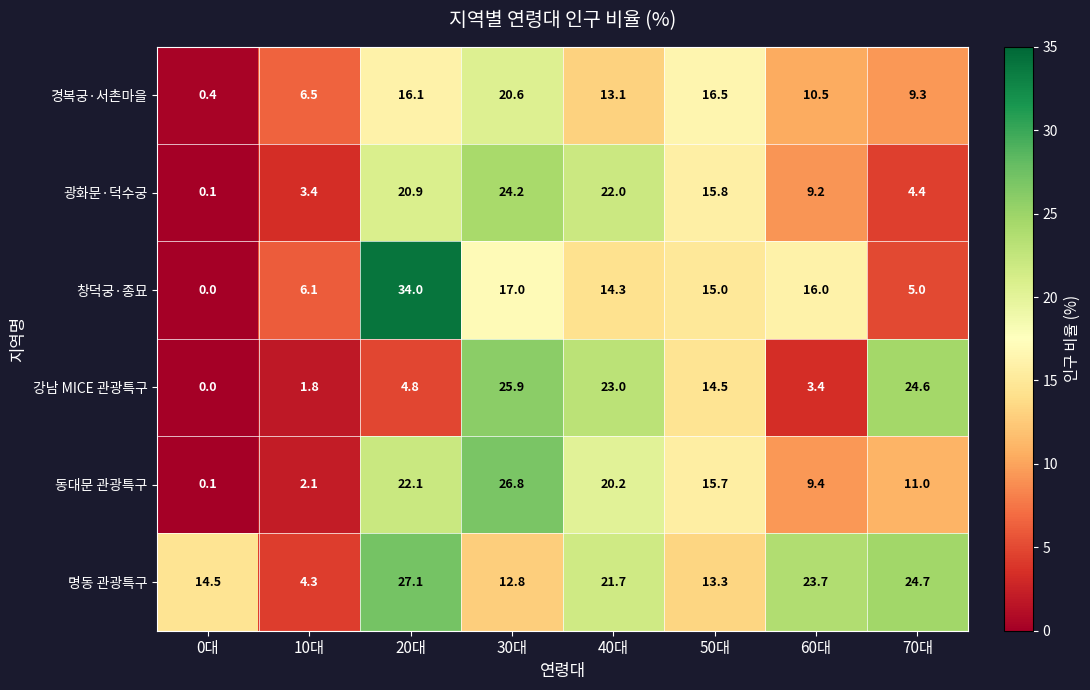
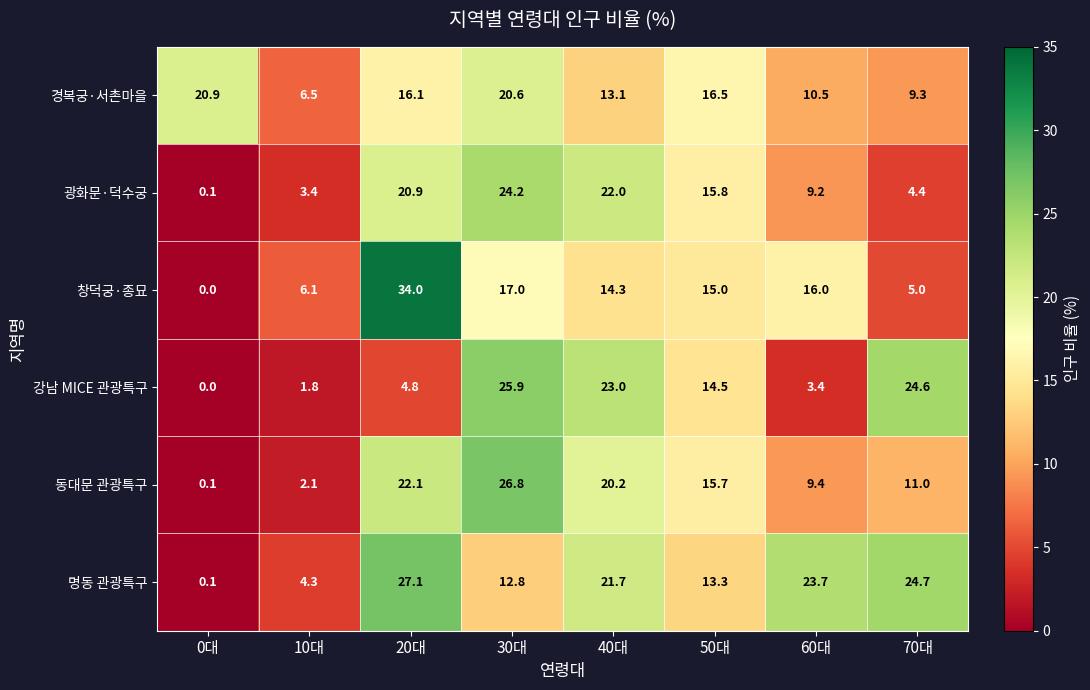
  {
    "경복궁·서촌마을": {
-     "0대": 0.4,
+     "0대": 20.9,
      "10대": 6.5,
      "20대": 16.1,
      "30대": 20.6,
      "40대": 13.1,
      "50대": 16.5,
      "60대": 10.5,
      "70대": 9.3
    },
    "광화문·덕수궁": {
      "0대": 0.1,
      "10대": 3.4,
      "20대": 20.9,
      "30대": 24.2,
      "40대": 22.0,
      "50대": 15.8,
      "60대": 9.2,
      "70대": 4.4
    },
    "창덕궁·종묘": {
      "0대": 0.0,
      "10대": 6.1,
      "20대": 34.0,
      "30대": 17.0,
      "40대": 14.3,
      "50대": 15.0,
      "60대": 16.0,
      "70대": 5.0
    },
    "강남 MICE 관광특구": {
      "0대": 0.0,
      "10대": 1.8,
      "20대": 4.8,
      "30대": 25.9,
      "40대": 23.0,
      "50대": 14.5,
      "60대": 3.4,
      "70대": 24.6
    },
    "동대문 관광특구": {
      "0대": 0.1,
      "10대": 2.1,
      "20대": 22.1,
      "30대": 26.8,
      "40대": 20.2,
      "50대": 15.7,
      "60대": 9.4,
      "70대": 11.0
    },
    "명동 관광특구": {
-     "0대": 14.5,
+     "0대": 0.1,
      "10대": 4.3,
      "20대": 27.1,
      "30대": 12.8,
      "40대": 21.7,
      "50대": 13.3,
      "60대": 23.7,
      "70대": 24.7
    }
  }
